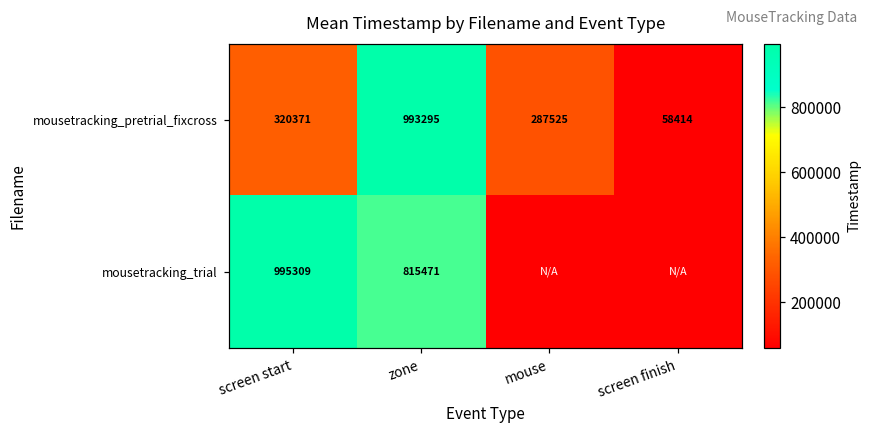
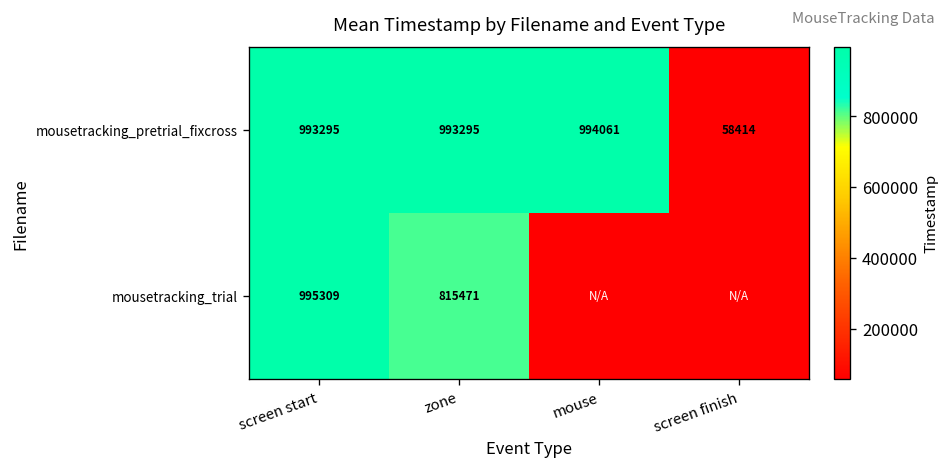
  {
    "mousetracking_pretrial_fixcross": {
-     "screen start": 320371,
+     "screen start": 993295,
      "zone": 993295,
-     "mouse": 287525,
+     "mouse": 994061,
      "screen finish": 58414
    },
    "mousetracking_trial": {
      "screen start": 995309,
      "zone": 815471
    }
  }
